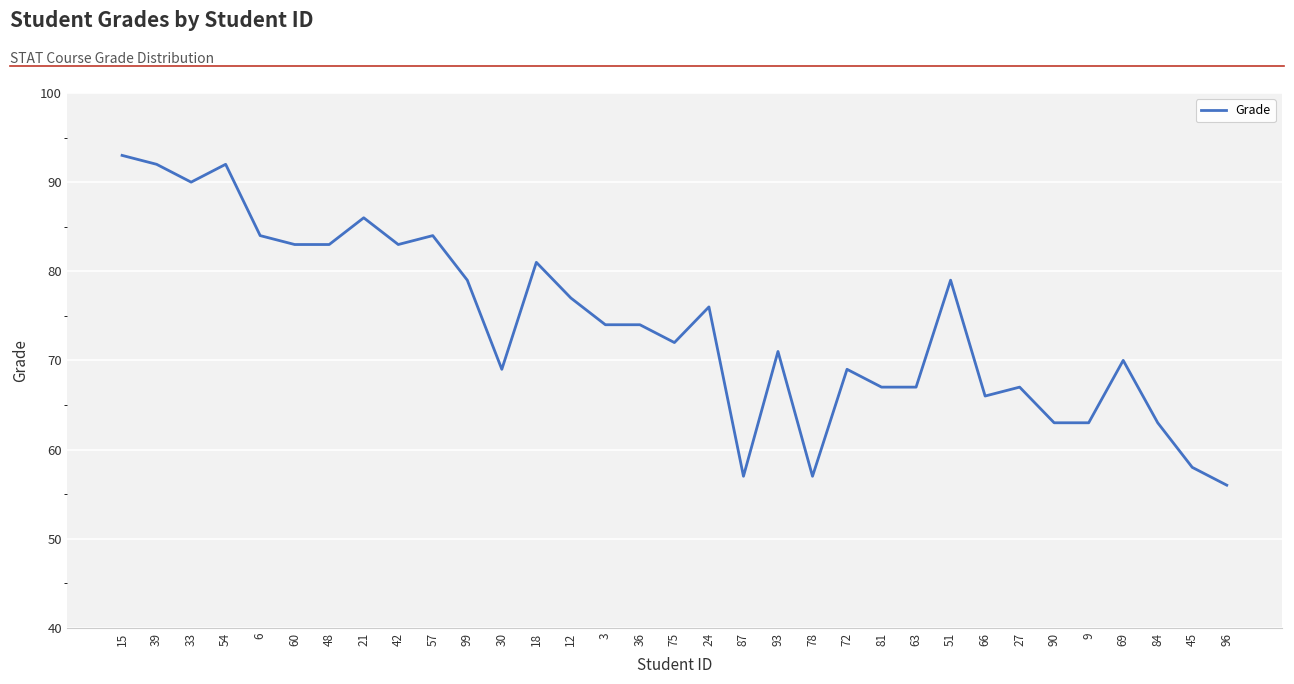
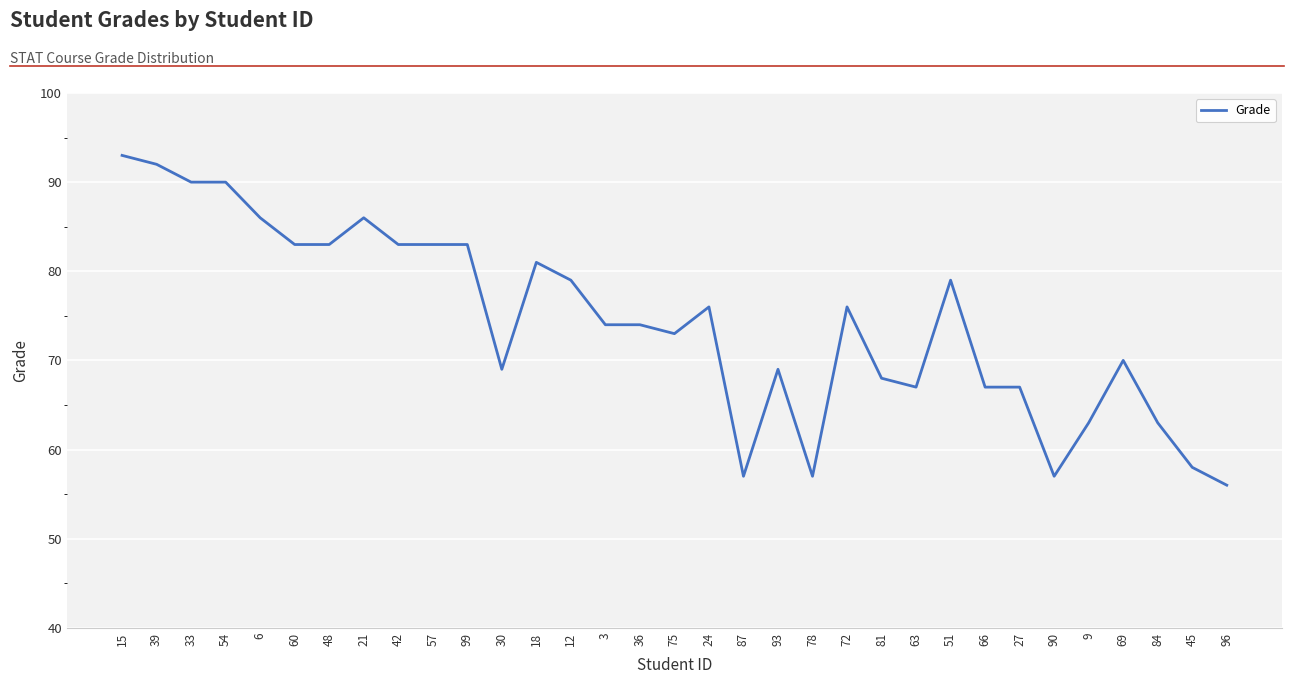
  {
    "15": 93,
    "39": 92,
    "33": 90,
-   "54": 92,
-   "6": 84,
+   "54": 90,
+   "6": 86,
    "60": 83,
    "48": 83,
    "21": 86,
    "42": 83,
-   "57": 84,
-   "99": 79,
+   "57": 83,
+   "99": 83,
    "30": 69,
    "18": 81,
-   "12": 77,
+   "12": 79,
    "3": 74,
    "36": 74,
-   "75": 72,
+   "75": 73,
    "24": 76,
    "87": 57,
-   "93": 71,
+   "93": 69,
    "78": 57,
-   "72": 69,
-   "81": 67,
+   "72": 76,
+   "81": 68,
    "63": 67,
    "51": 79,
-   "66": 66,
+   "66": 67,
    "27": 67,
-   "90": 63,
+   "90": 57,
    "9": 63,
    "69": 70,
    "84": 63,
    "45": 58,
    "96": 56
  }
